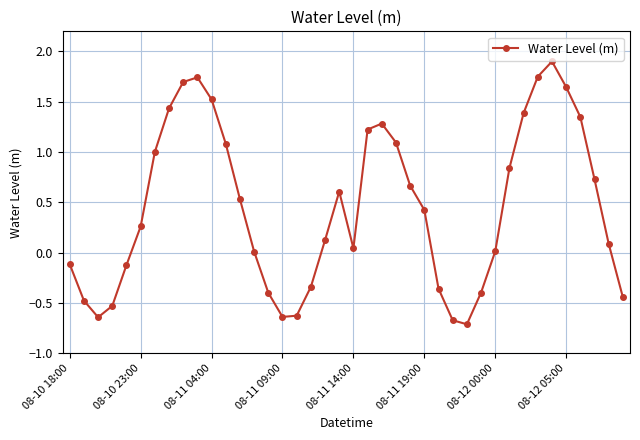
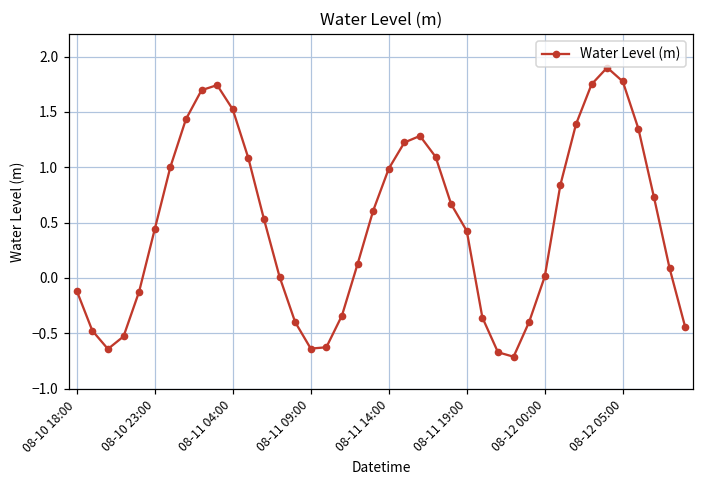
  {
    "08-10 18:00": -0.12,
-   "08-10 23:00": 0.26,
+   "08-10 23:00": 0.44,
    "08-11 04:00": 1.52,
    "08-11 09:00": -0.64,
-   "08-11 14:00": 0.04,
+   "08-11 14:00": 0.99,
    "08-11 19:00": 0.42,
    "08-12 00:00": 0.01,
-   "08-12 05:00": 1.65
+   "08-12 05:00": 1.78
  }
